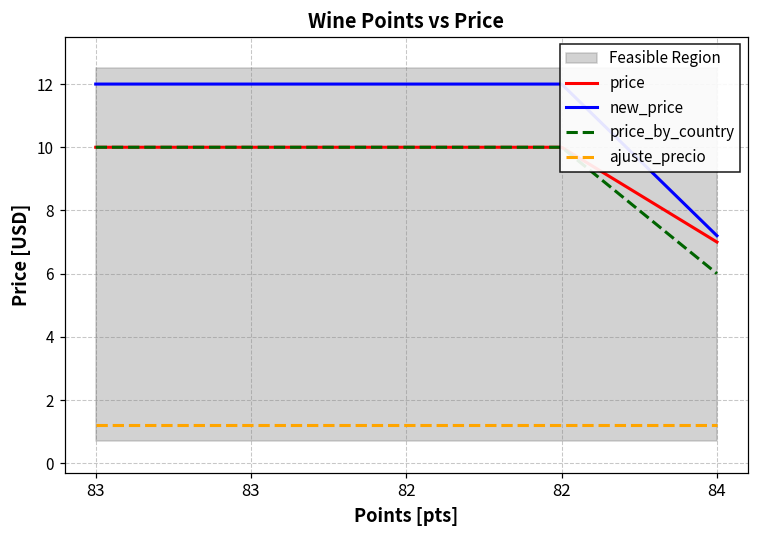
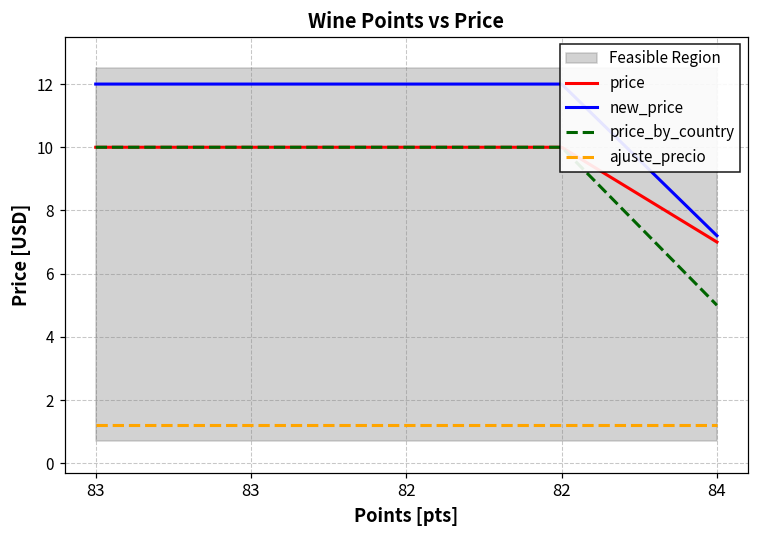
  {
    "price": {
      "84": 7
    },
    "new_price": {
      "84": 7.2
    },
    "price_by_country": {
-     "84": 6
+     "84": 5
    },
    "ajuste_precio": {
      "84": 1.2
    }
  }
